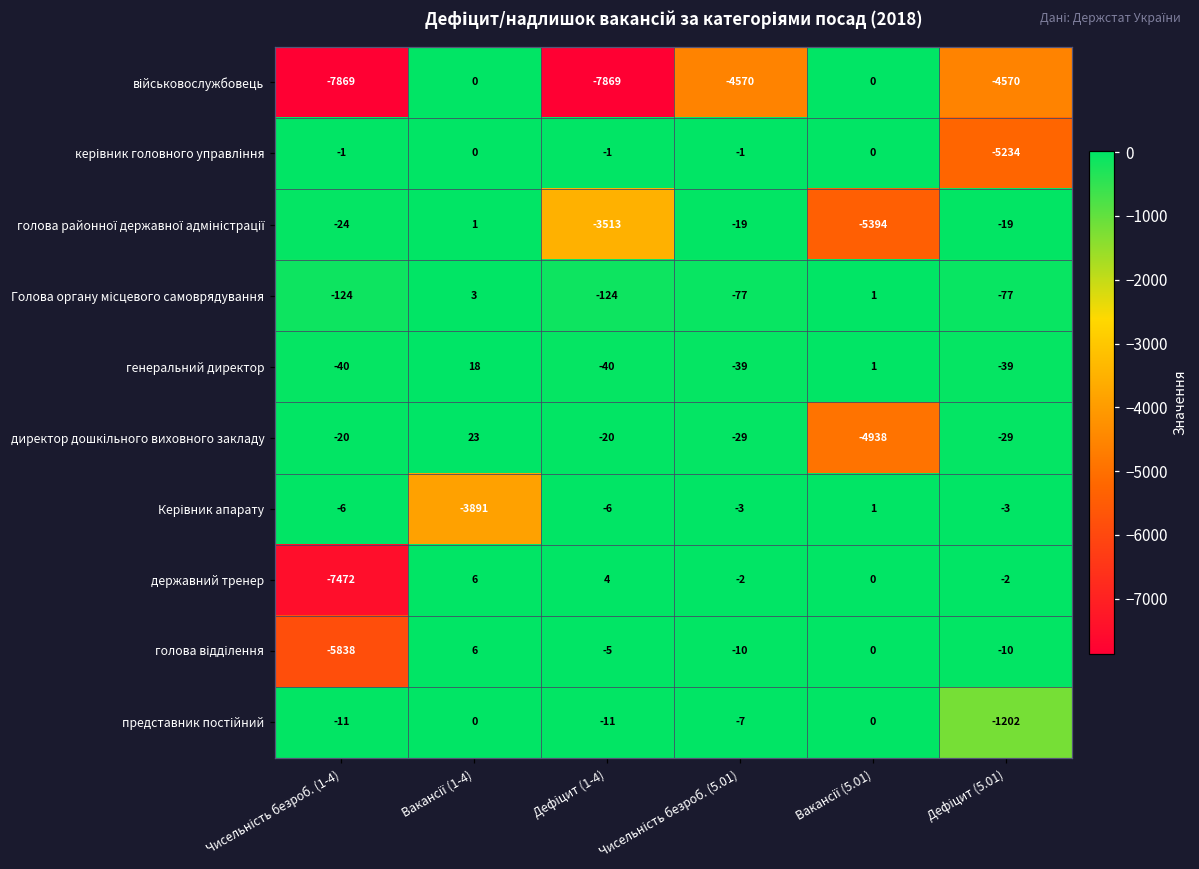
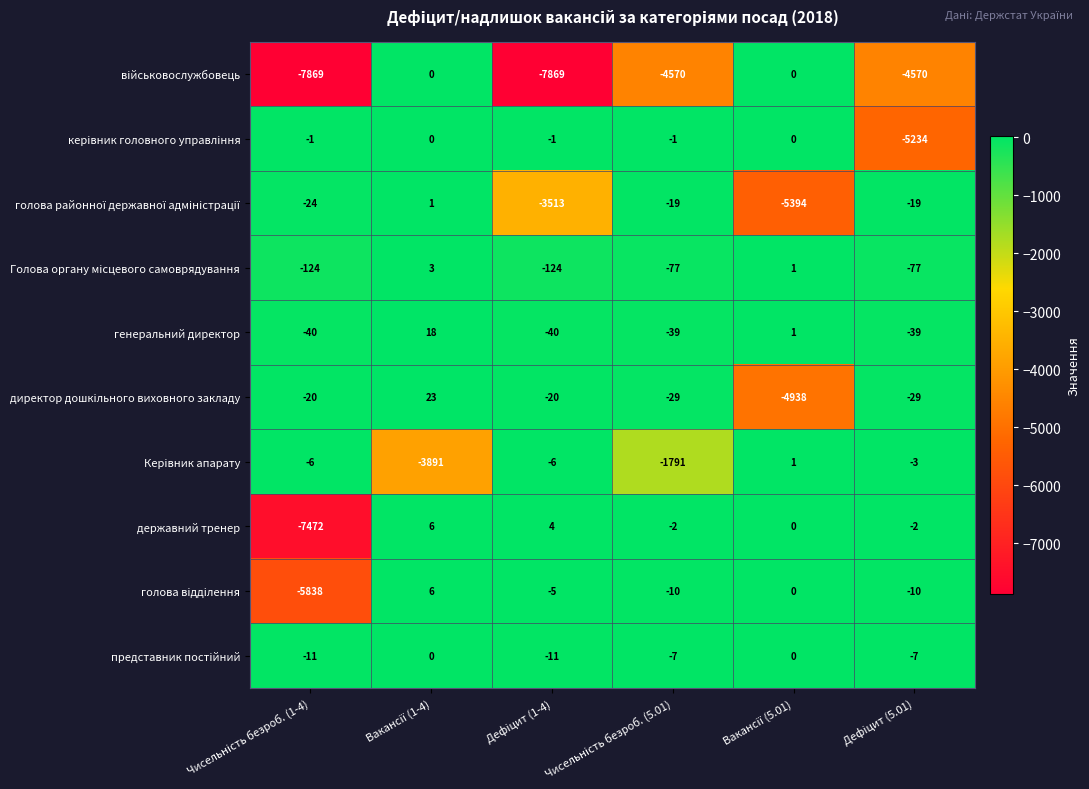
  {
    "військовослужбовець": {
      "Чисельність безроб. (1-4)": -7869,
      "Вакансії (1-4)": 0,
      "Дефіцит (1-4)": -7869,
      "Чисельність безроб. (5.01)": -4570,
      "Вакансії (5.01)": 0,
      "Дефіцит (5.01)": -4570
    },
    "керівник головного управління": {
      "Чисельність безроб. (1-4)": -1,
      "Вакансії (1-4)": 0,
      "Дефіцит (1-4)": -1,
      "Чисельність безроб. (5.01)": -1,
      "Вакансії (5.01)": 0,
      "Дефіцит (5.01)": -5234
    },
    "голова районної державної адміністрації": {
      "Чисельність безроб. (1-4)": -24,
      "Вакансії (1-4)": 1,
      "Дефіцит (1-4)": -3513,
      "Чисельність безроб. (5.01)": -19,
      "Вакансії (5.01)": -5394,
      "Дефіцит (5.01)": -19
    },
    "Голова органу місцевого самоврядування": {
      "Чисельність безроб. (1-4)": -124,
      "Вакансії (1-4)": 3,
      "Дефіцит (1-4)": -124,
      "Чисельність безроб. (5.01)": -77,
      "Вакансії (5.01)": 1,
      "Дефіцит (5.01)": -77
    },
    "генеральний директор": {
      "Чисельність безроб. (1-4)": -40,
      "Вакансії (1-4)": 18,
      "Дефіцит (1-4)": -40,
      "Чисельність безроб. (5.01)": -39,
      "Вакансії (5.01)": 1,
      "Дефіцит (5.01)": -39
    },
    "директор дошкільного виховного закладу": {
      "Чисельність безроб. (1-4)": -20,
      "Вакансії (1-4)": 23,
      "Дефіцит (1-4)": -20,
      "Чисельність безроб. (5.01)": -29,
      "Вакансії (5.01)": -4938,
      "Дефіцит (5.01)": -29
    },
    "Керівник апарату": {
      "Чисельність безроб. (1-4)": -6,
      "Вакансії (1-4)": -3891,
      "Дефіцит (1-4)": -6,
-     "Чисельність безроб. (5.01)": -3,
+     "Чисельність безроб. (5.01)": -1791,
      "Вакансії (5.01)": 1,
      "Дефіцит (5.01)": -3
    },
    "державний тренер": {
      "Чисельність безроб. (1-4)": -7472,
      "Вакансії (1-4)": 6,
      "Дефіцит (1-4)": 4,
      "Чисельність безроб. (5.01)": -2,
      "Вакансії (5.01)": 0,
      "Дефіцит (5.01)": -2
    },
    "голова відділення": {
      "Чисельність безроб. (1-4)": -5838,
      "Вакансії (1-4)": 6,
      "Дефіцит (1-4)": -5,
      "Чисельність безроб. (5.01)": -10,
      "Вакансії (5.01)": 0,
      "Дефіцит (5.01)": -10
    },
    "представник постійний": {
      "Чисельність безроб. (1-4)": -11,
      "Вакансії (1-4)": 0,
      "Дефіцит (1-4)": -11,
      "Чисельність безроб. (5.01)": -7,
      "Вакансії (5.01)": 0,
-     "Дефіцит (5.01)": -1202
+     "Дефіцит (5.01)": -7
    }
  }
